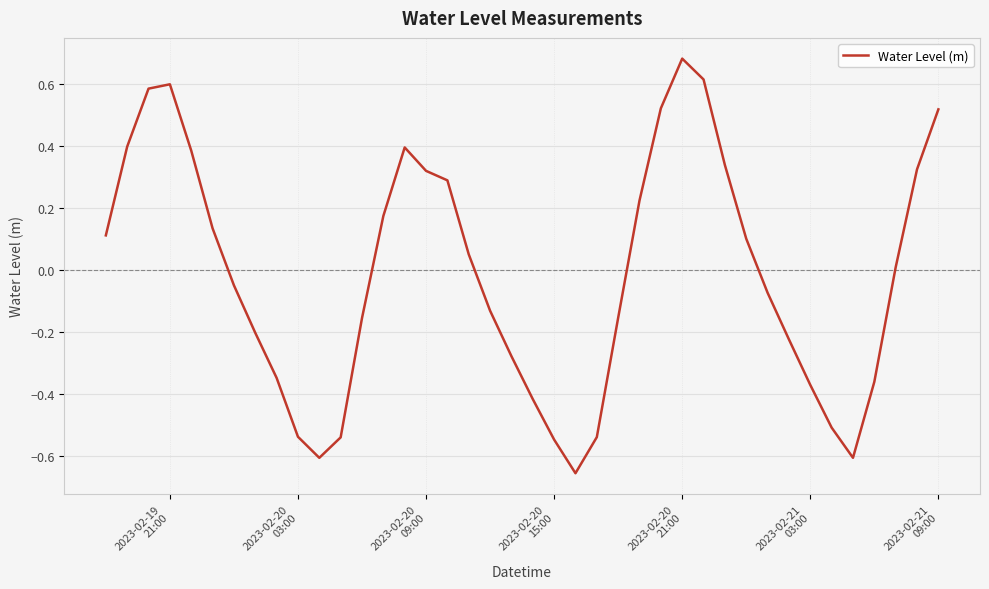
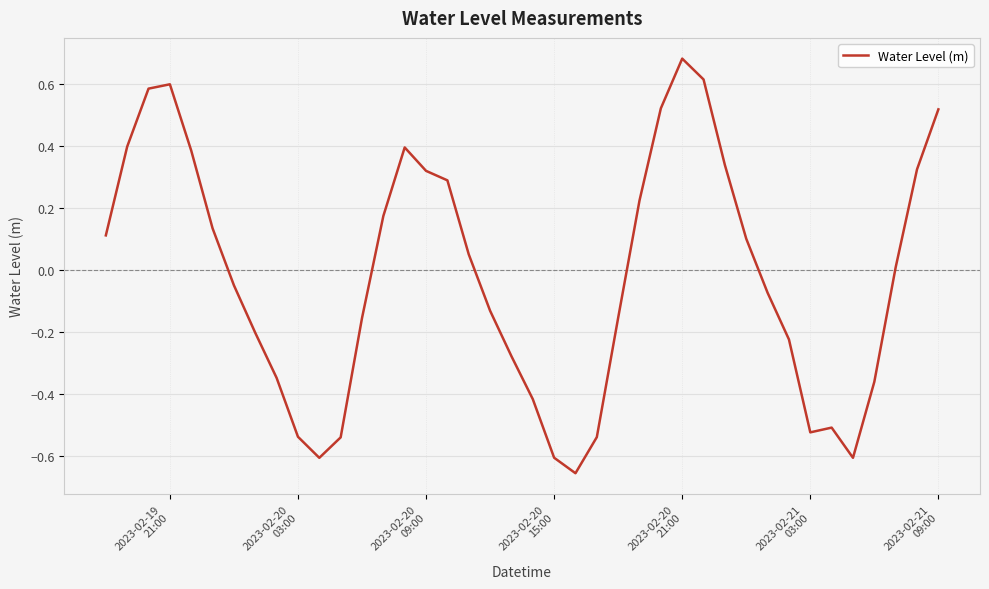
  {
    "2023-02-19 21:00": 0.60,
    "2023-02-20 03:00": -0.54,
    "2023-02-20 09:00": 0.32,
-   "2023-02-20 15:00": -0.55,
+   "2023-02-20 15:00": -0.61,
    "2023-02-20 21:00": 0.68,
-   "2023-02-21 03:00": -0.37,
+   "2023-02-21 03:00": -0.52,
    "2023-02-21 09:00": 0.52
  }
